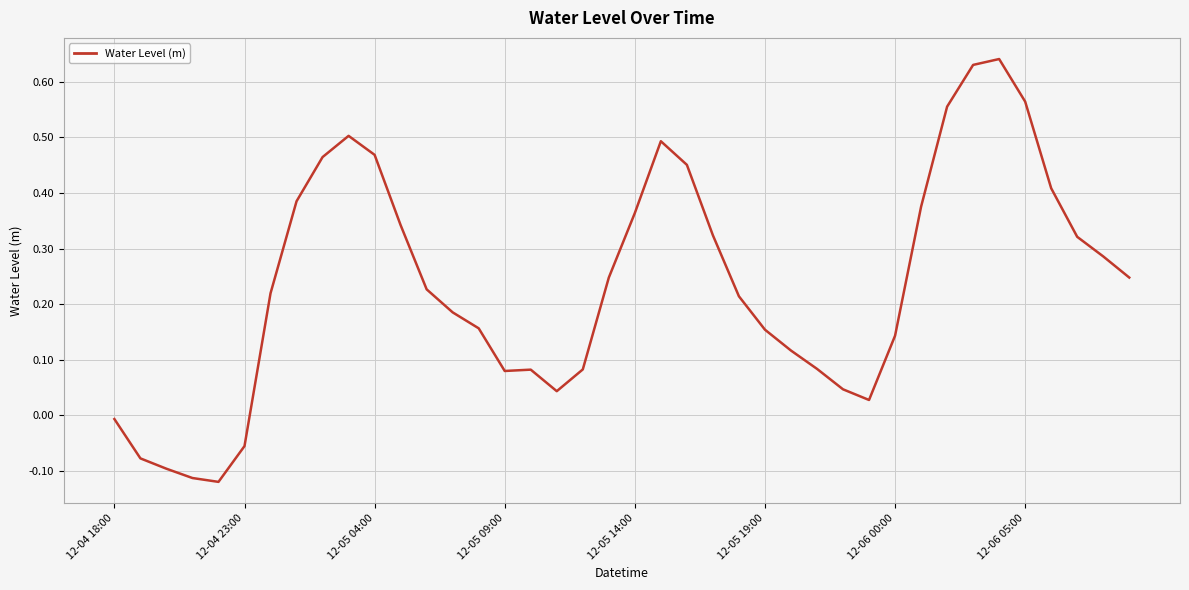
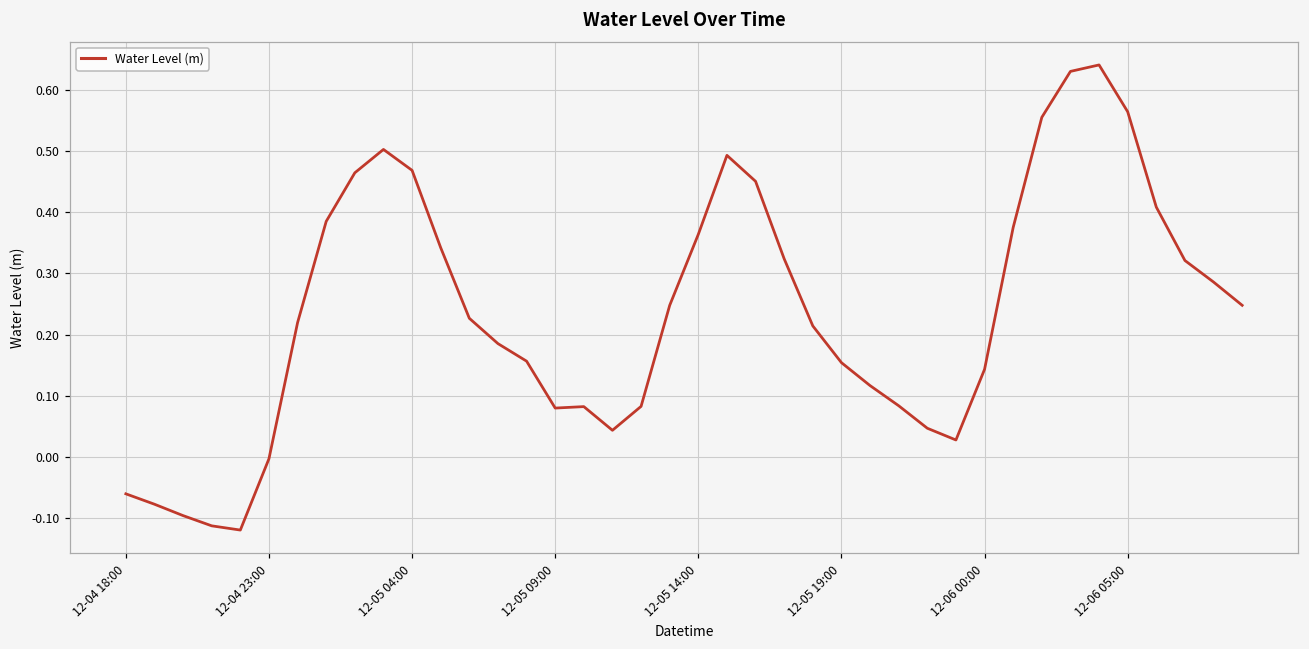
  {
-   "12-04 18:00": -0.01,
-   "12-04 23:00": -0.06,
+   "12-04 18:00": -0.06,
+   "12-04 23:00": 0.00,
    "12-05 04:00": 0.47,
    "12-05 09:00": 0.08,
    "12-05 14:00": 0.36,
    "12-05 19:00": 0.15,
    "12-06 00:00": 0.14,
    "12-06 05:00": 0.56
  }
